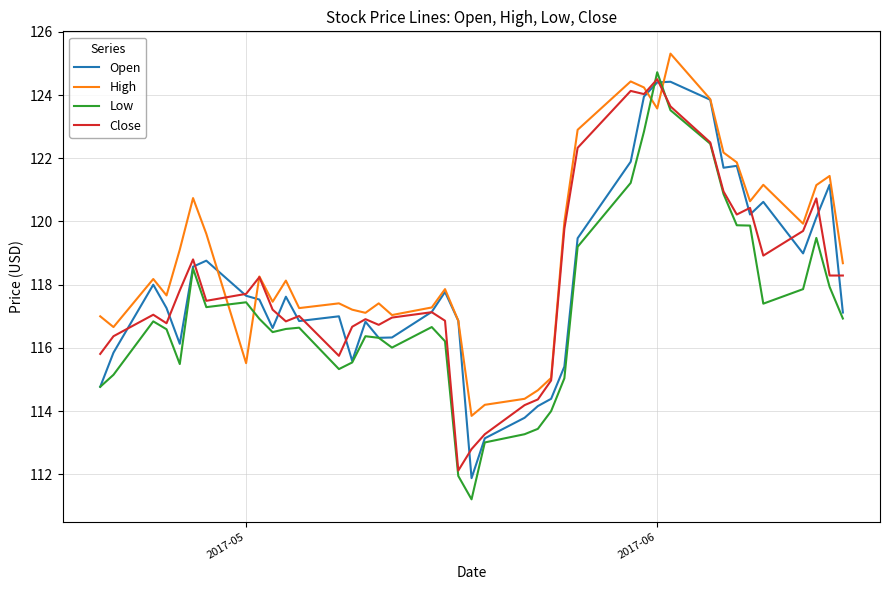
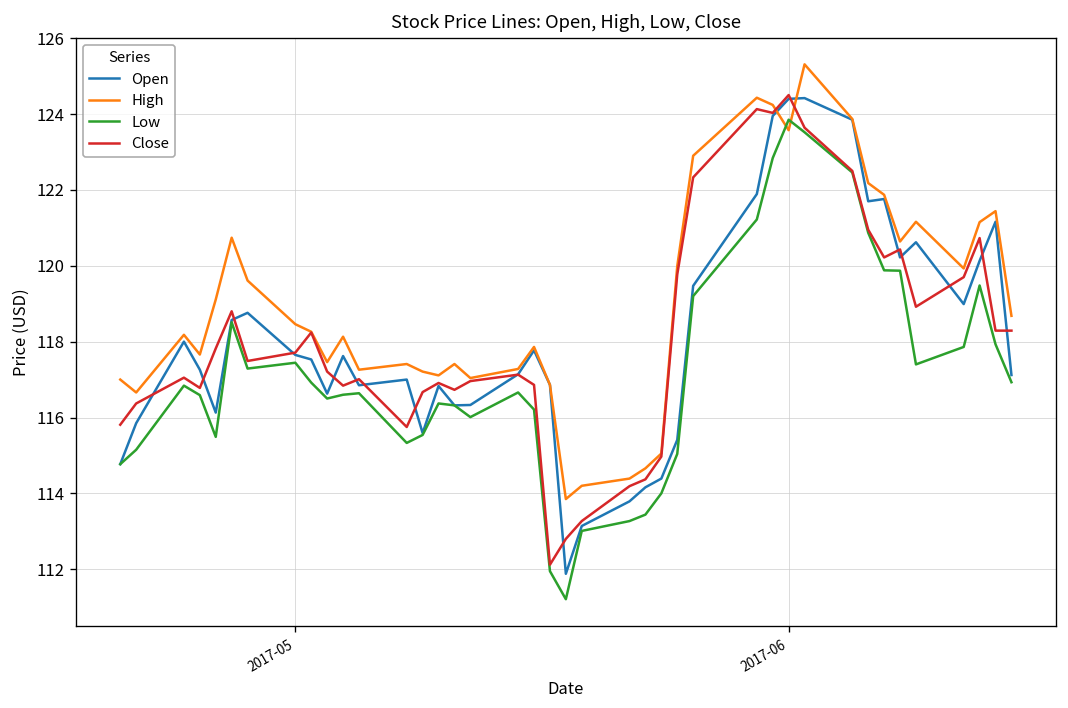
  {
    "Open": {
      "2017-06": 124.4
    },
    "High": {
-     "2017-05": 115.5,
+     "2017-05": 118.5,
      "2017-06": 123.6
    },
    "Low": {
      "2017-05": 117.4,
-     "2017-06": 124.7
+     "2017-06": 123.8
    },
    "Close": {
      "2017-06": 124.5
    }
  }
